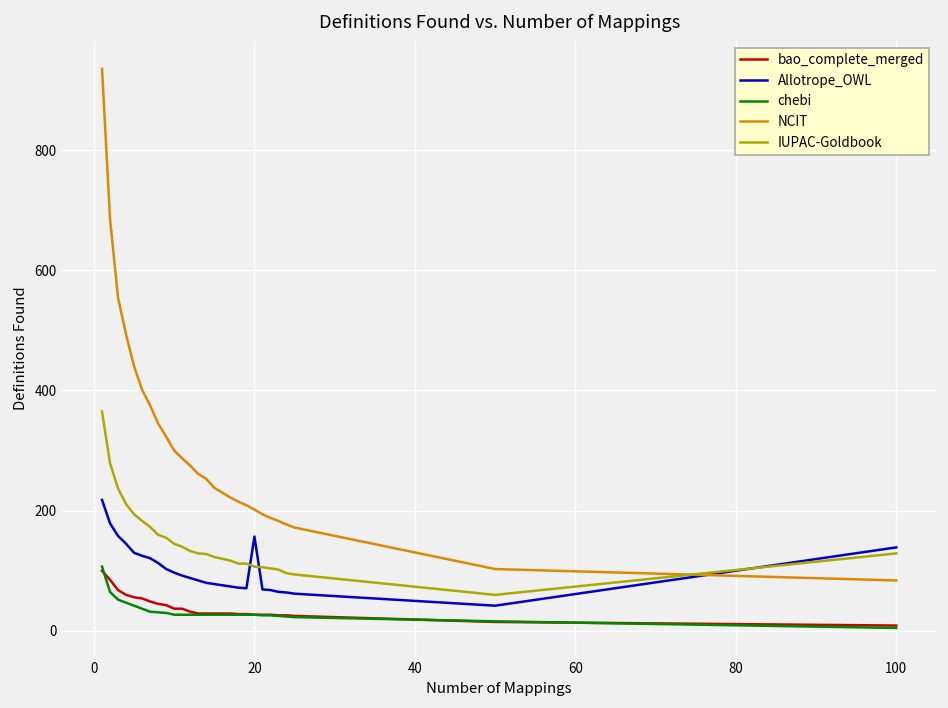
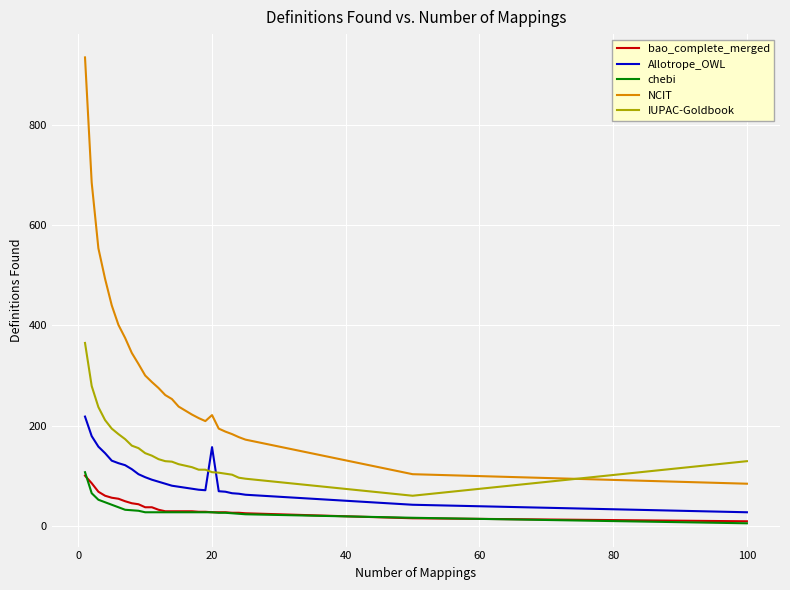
  {
    "Allotrope_OWL": {
      "20": 160,
-     "100": 140
+     "100": 30
    },
    "NCIT": {
-     "20": 200,
+     "20": 220,
      "100": 80
    },
    "IUPAC-Goldbook": {
      "20": 110,
      "100": 130
    }
  }
